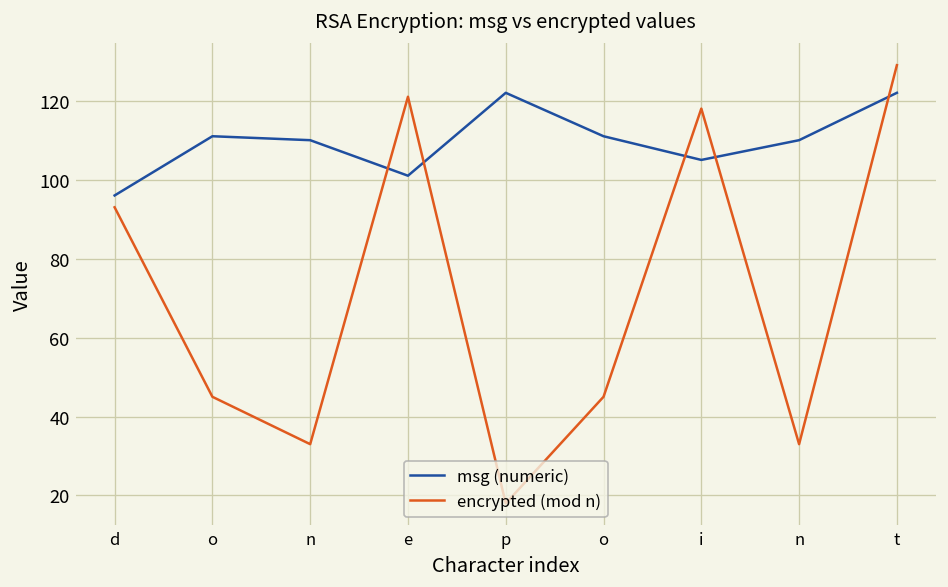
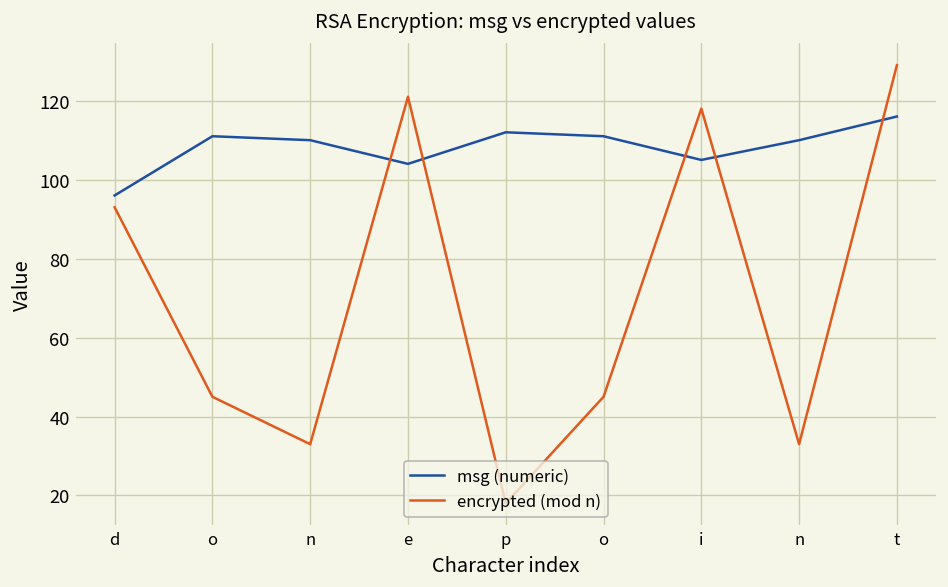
  {
    "msg (numeric)": {
      "d": 96,
-     "e": 101,
-     "p": 122,
+     "e": 104,
+     "p": 112,
      "i": 105,
-     "t": 122
+     "t": 116
    },
    "encrypted (mod n)": {
      "d": 93,
      "e": 121,
      "i": 118,
      "t": 129
    }
  }
